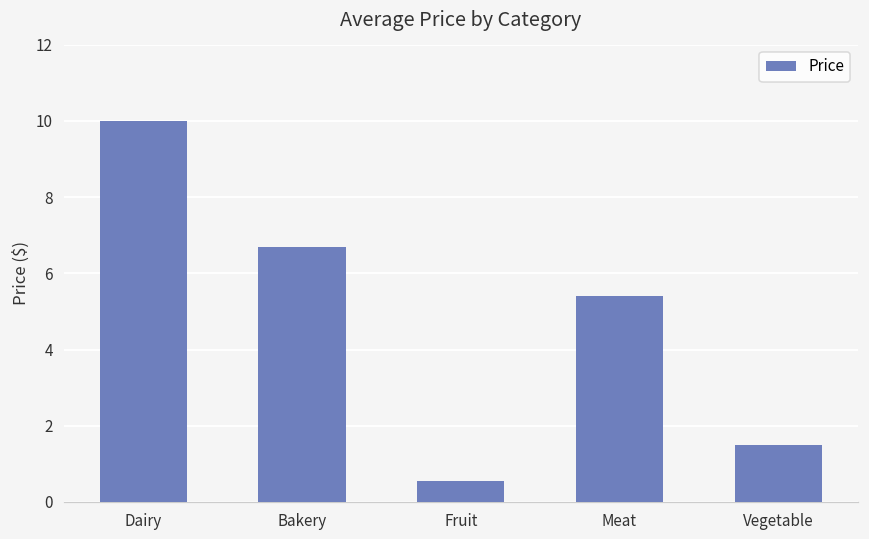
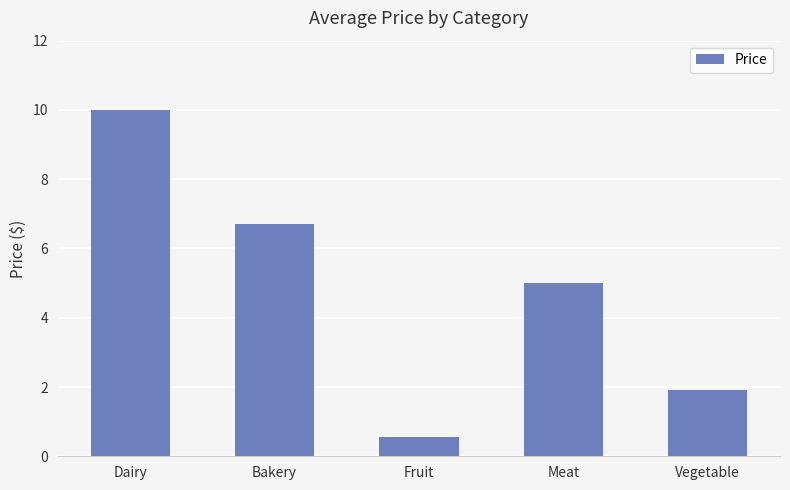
  {
    "Dairy": 10.0,
    "Bakery": 6.7,
    "Fruit": 0.6,
-   "Meat": 5.4,
-   "Vegetable": 1.5
+   "Meat": 5.0,
+   "Vegetable": 1.9
  }
